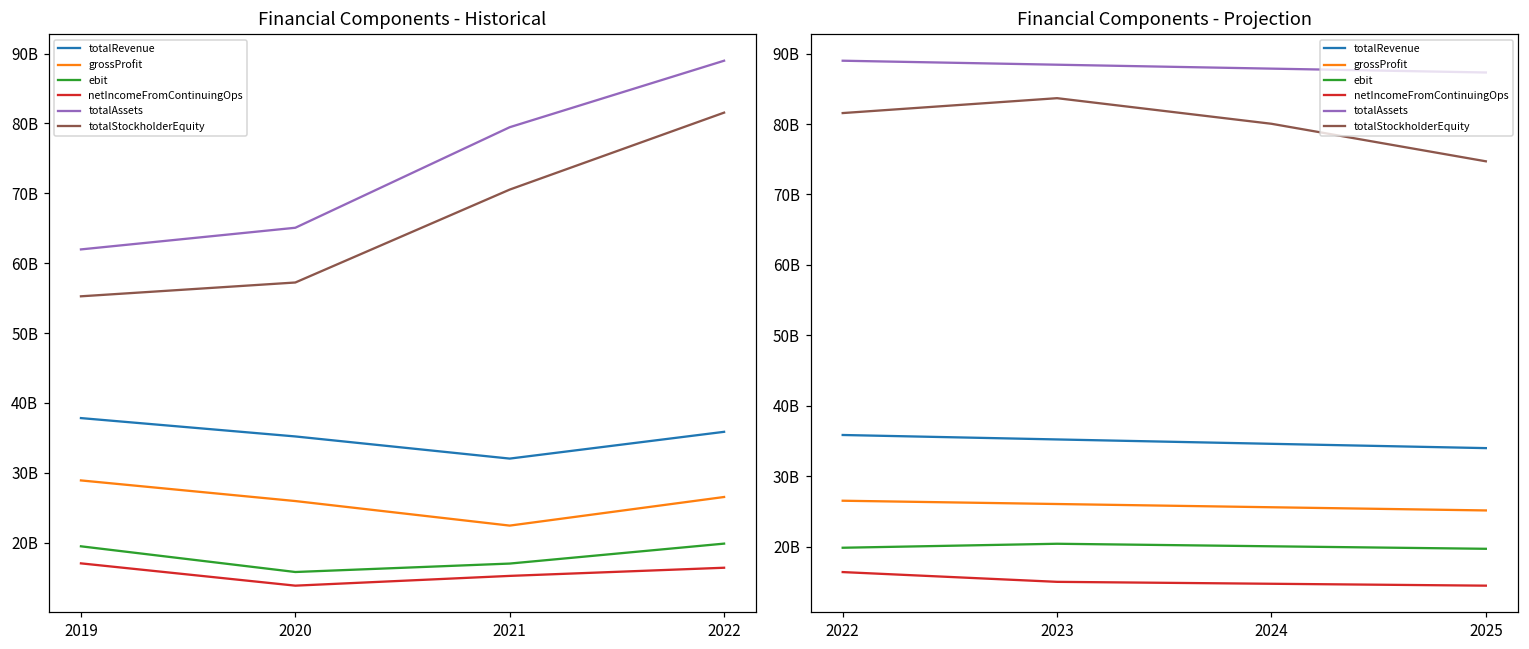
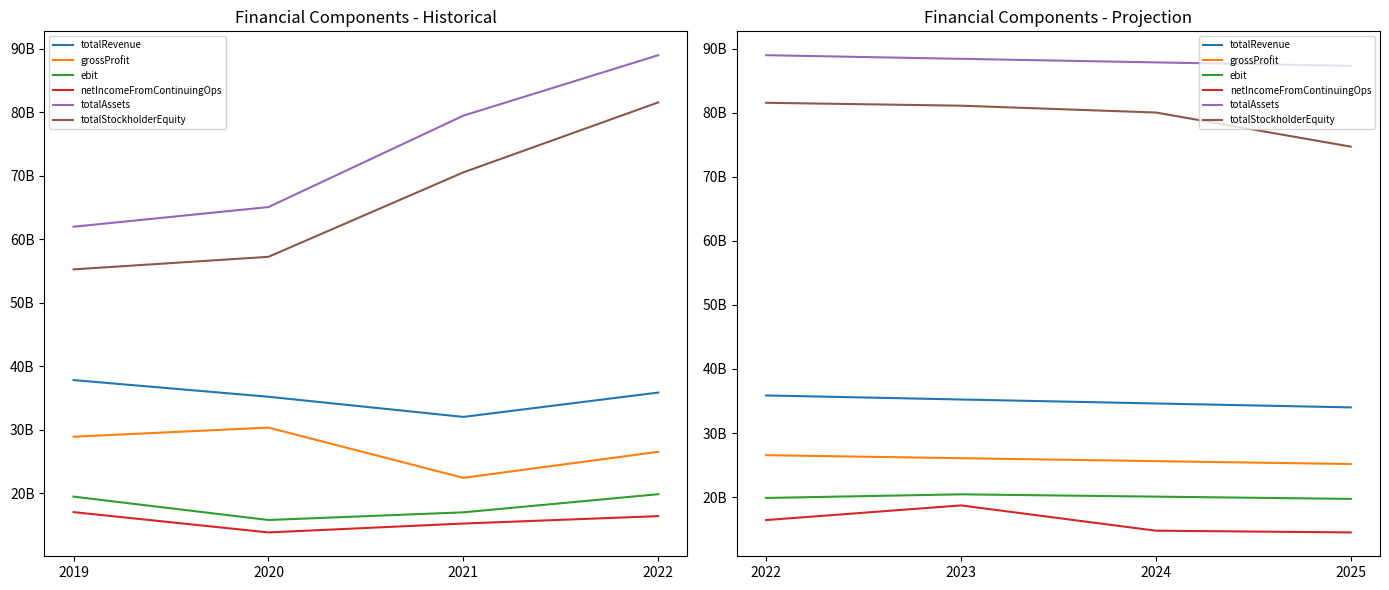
  {
    "Financial Components - Historical": {
      "totalRevenue": {
        "2019": 38000000000,
        "2020": 35000000000,
        "2021": 32000000000,
        "2022": 36000000000
      },
      "grossProfit": {
        "2019": 29000000000,
-       "2020": 26000000000,
+       "2020": 30000000000,
        "2021": 22000000000,
        "2022": 27000000000
      },
      "ebit": {
        "2019": 19000000000,
        "2020": 16000000000,
        "2021": 17000000000,
        "2022": 20000000000
      },
      "netIncomeFromContinuingOps": {
        "2019": 17000000000,
        "2020": 14000000000,
        "2021": 15000000000,
        "2022": 16000000000
      },
      "totalAssets": {
        "2019": 62000000000,
        "2020": 65000000000,
        "2021": 79000000000,
        "2022": 89000000000
      },
      "totalStockholderEquity": {
        "2019": 55000000000,
        "2020": 57000000000,
        "2021": 71000000000,
        "2022": 82000000000
      }
    },
    "Financial Components - Projection": {
      "totalRevenue": {
        "2022": 36000000000,
        "2023": 35000000000,
        "2024": 35000000000,
        "2025": 34000000000
      },
      "grossProfit": {
        "2022": 27000000000,
        "2023": 26000000000,
        "2024": 26000000000,
        "2025": 25000000000
      },
      "ebit": {
        "2022": 20000000000,
        "2023": 20000000000,
        "2024": 20000000000,
        "2025": 20000000000
      },
      "netIncomeFromContinuingOps": {
        "2022": 16000000000,
-       "2023": 15000000000,
+       "2023": 19000000000,
        "2024": 15000000000,
        "2025": 14000000000
      },
      "totalAssets": {
        "2022": 89000000000,
        "2023": 88000000000,
        "2024": 88000000000
      },
      "totalStockholderEquity": {
        "2022": 82000000000,
-       "2023": 84000000000,
+       "2023": 81000000000,
        "2024": 80000000000,
        "2025": 75000000000
      }
    }
  }
